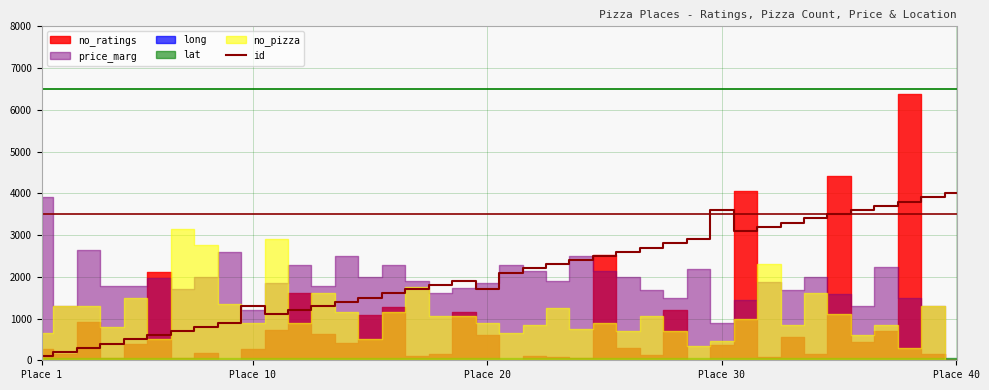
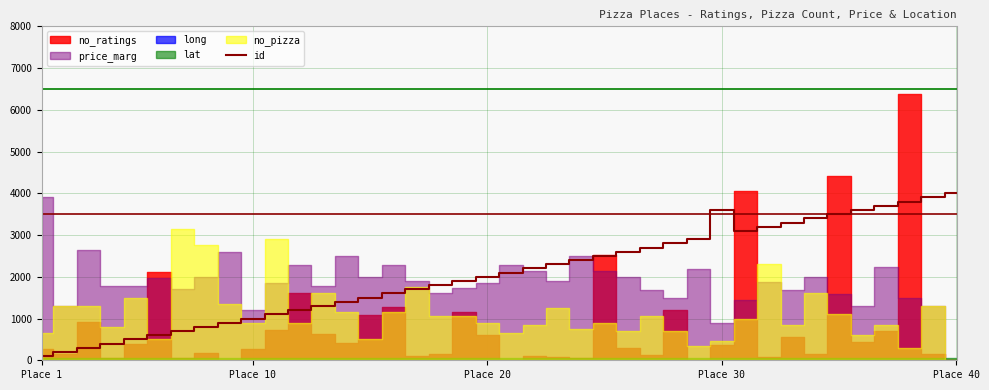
  {
    "id": {
-     "Place 10": 1300,
-     "Place 20": 1700,
+     "Place 10": 1000,
+     "Place 20": 2000,
      "Place 30": 3600,
      "Place 40": 4000
    }
  }
